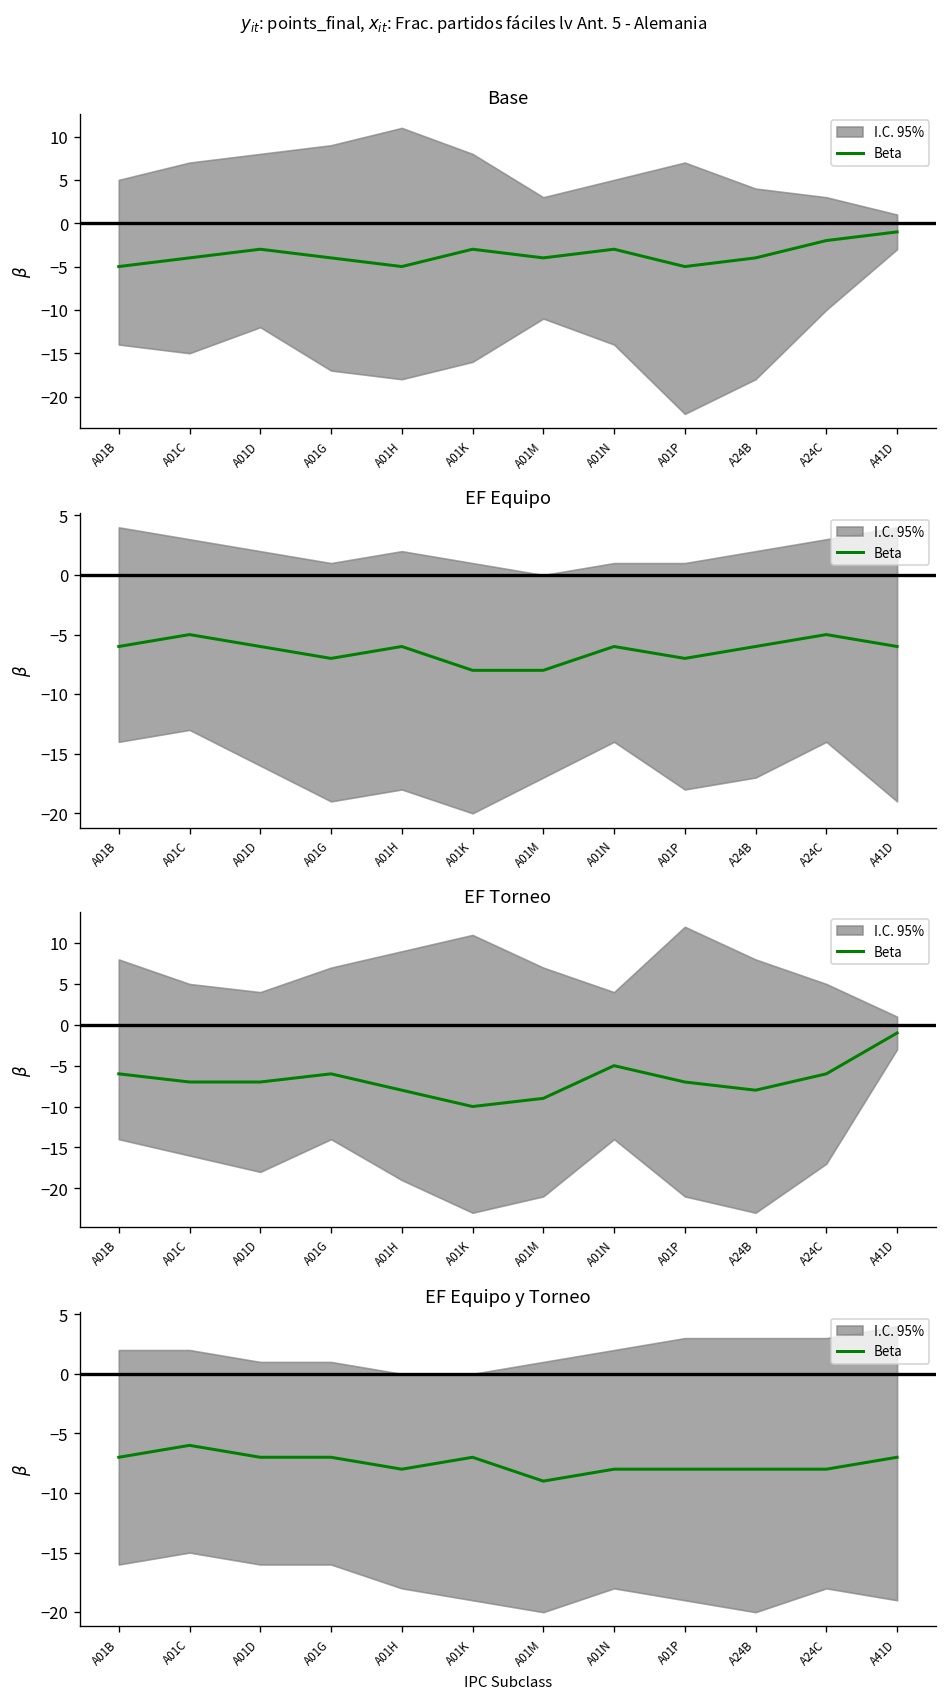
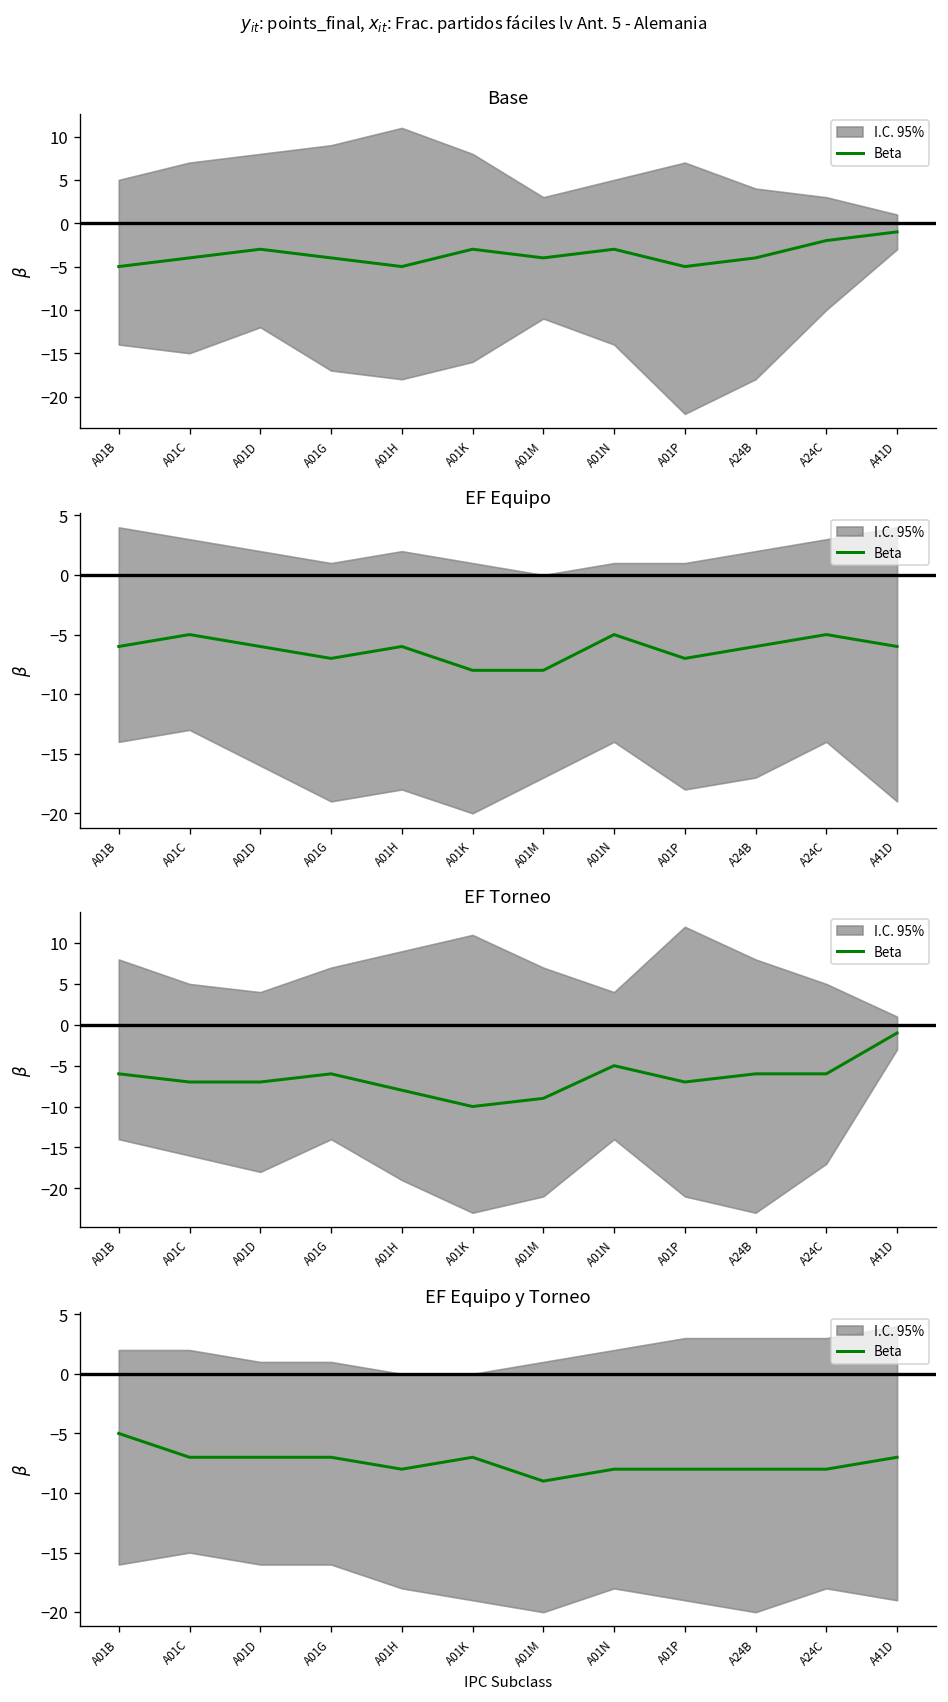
  {
    "Base": {
      "Beta": {
        "A01B": -5,
        "A01C": -4,
        "A01D": -3,
        "A01G": -4,
        "A01H": -5,
        "A01K": -3,
        "A01M": -4,
        "A01N": -3,
        "A01P": -5,
        "A24B": -4,
        "A24C": -2,
        "A41D": -1
      }
    },
    "EF Equipo": {
      "Beta": {
        "A01B": -6,
        "A01C": -5,
        "A01D": -6,
        "A01G": -7,
        "A01H": -6,
        "A01K": -8,
        "A01M": -8,
-       "A01N": -6,
+       "A01N": -5,
        "A01P": -7,
        "A24B": -6,
        "A24C": -5,
        "A41D": -6
      }
    },
    "EF Torneo": {
      "Beta": {
        "A01B": -6,
        "A01C": -7,
        "A01D": -7,
        "A01G": -6,
        "A01H": -8,
        "A01K": -10,
        "A01M": -9,
        "A01N": -5,
        "A01P": -7,
-       "A24B": -8,
+       "A24B": -6,
        "A24C": -6,
        "A41D": -1
      }
    },
    "EF Equipo y Torneo": {
      "Beta": {
-       "A01B": -7,
-       "A01C": -6,
+       "A01B": -5,
+       "A01C": -7,
        "A01D": -7,
        "A01G": -7,
        "A01H": -8,
        "A01K": -7,
        "A01M": -9,
        "A01N": -8,
        "A01P": -8,
        "A24B": -8,
        "A24C": -8,
        "A41D": -7
      }
    }
  }
